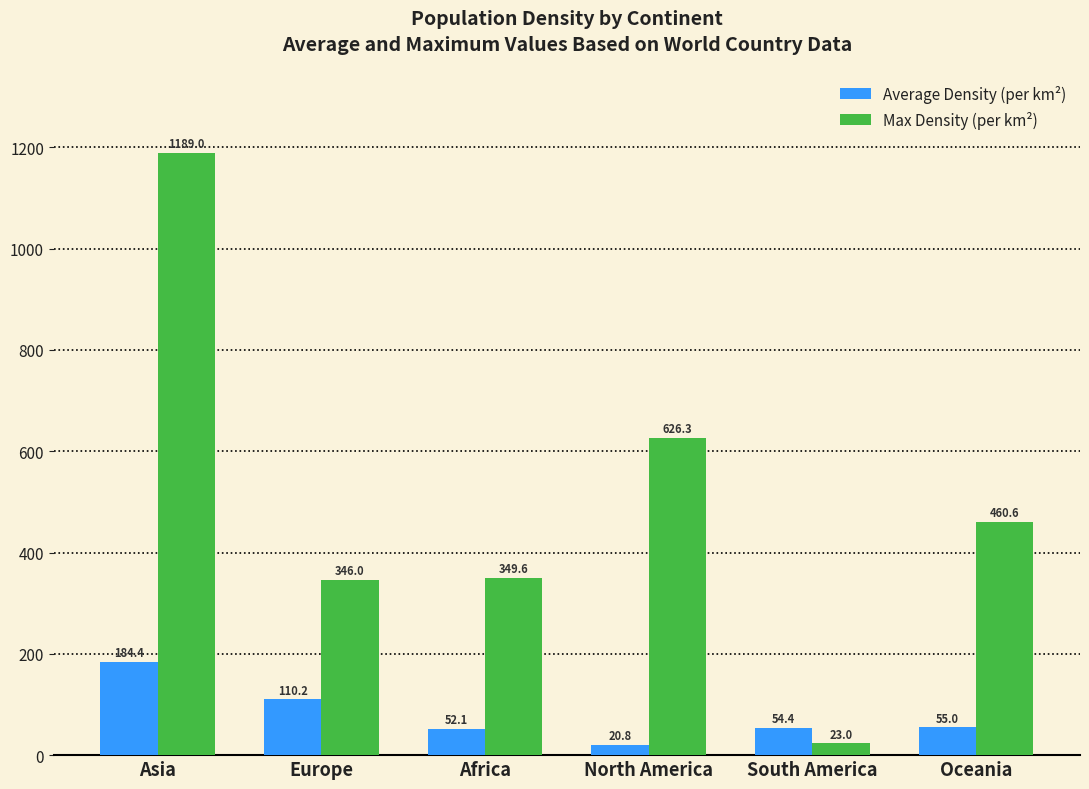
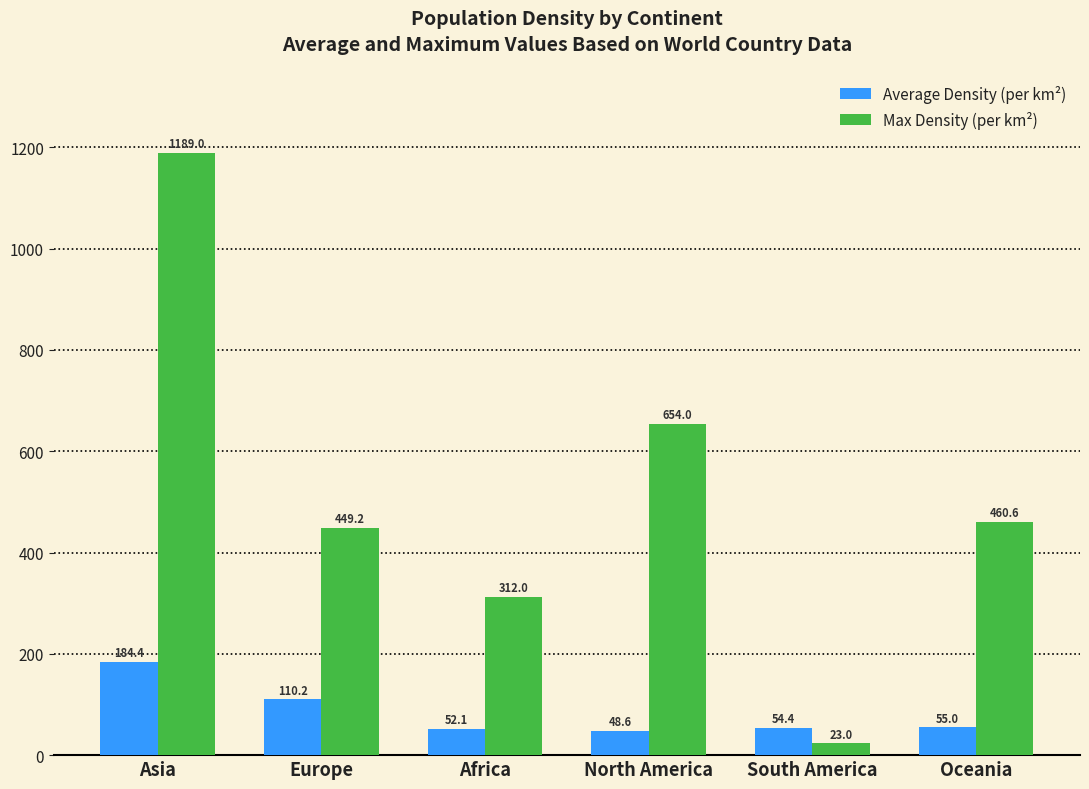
  {
    "Average Density (per km²)": {
      "Asia": 184.4,
      "Europe": 110.2,
      "Africa": 52.1,
-     "North America": 20.8,
+     "North America": 48.6,
      "South America": 54.4,
      "Oceania": 55.0
    },
    "Max Density (per km²)": {
      "Asia": 1189.0,
-     "Europe": 346.0,
-     "Africa": 349.6,
-     "North America": 626.3,
+     "Europe": 449.2,
+     "Africa": 312.0,
+     "North America": 654.0,
      "South America": 23.0,
      "Oceania": 460.6
    }
  }
